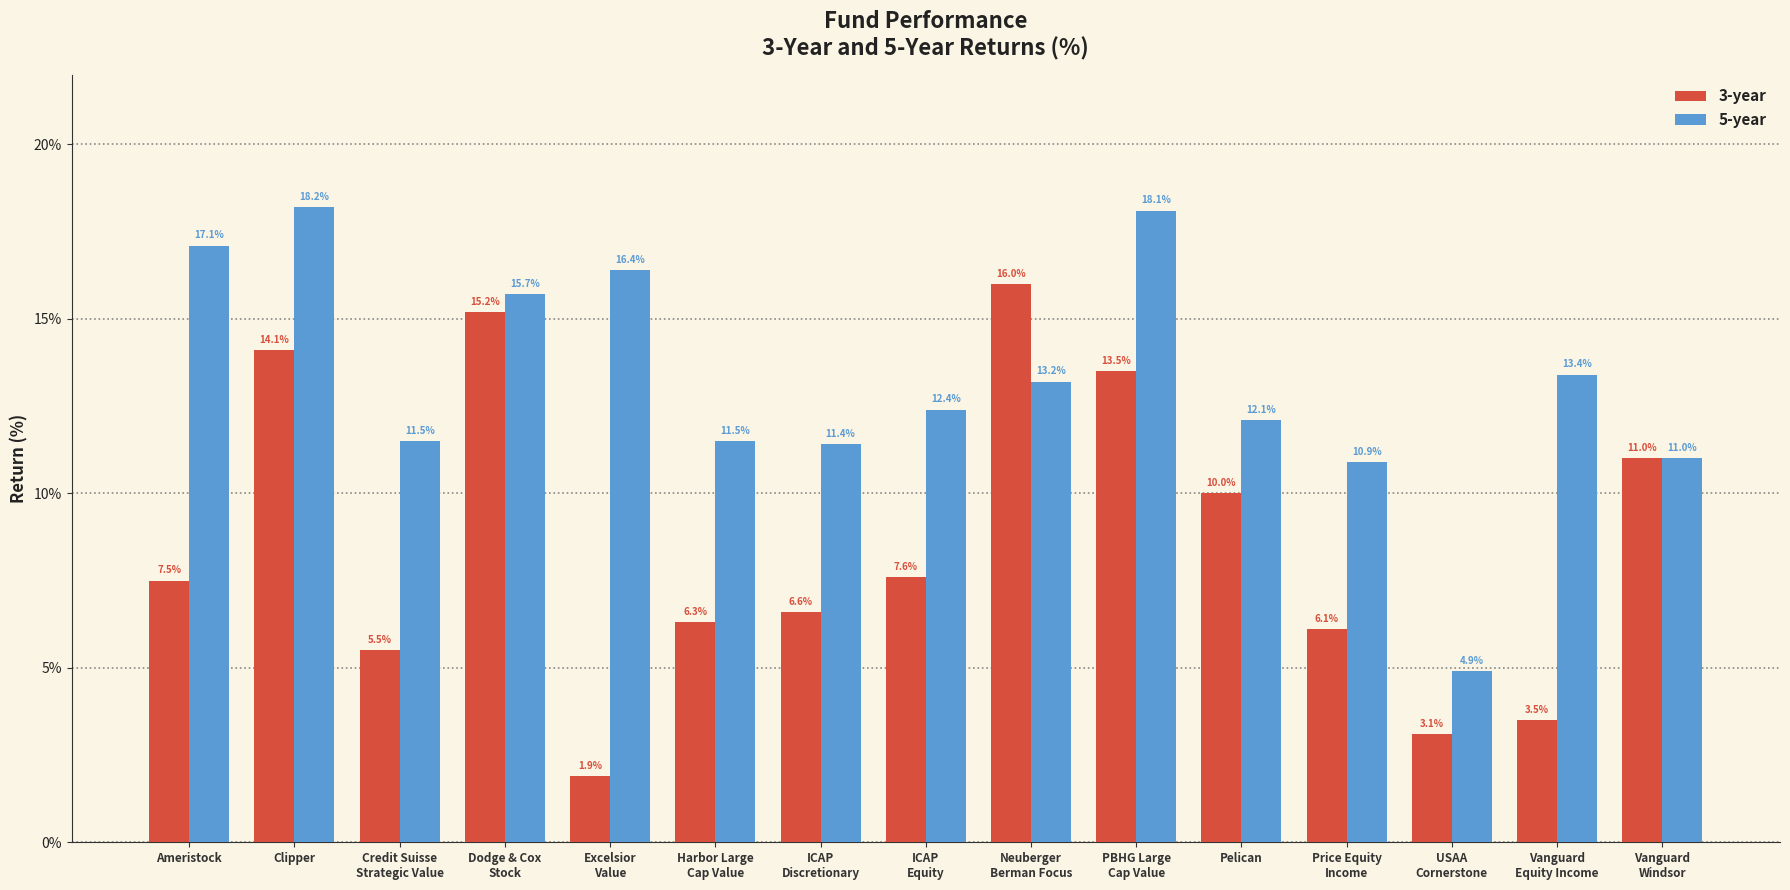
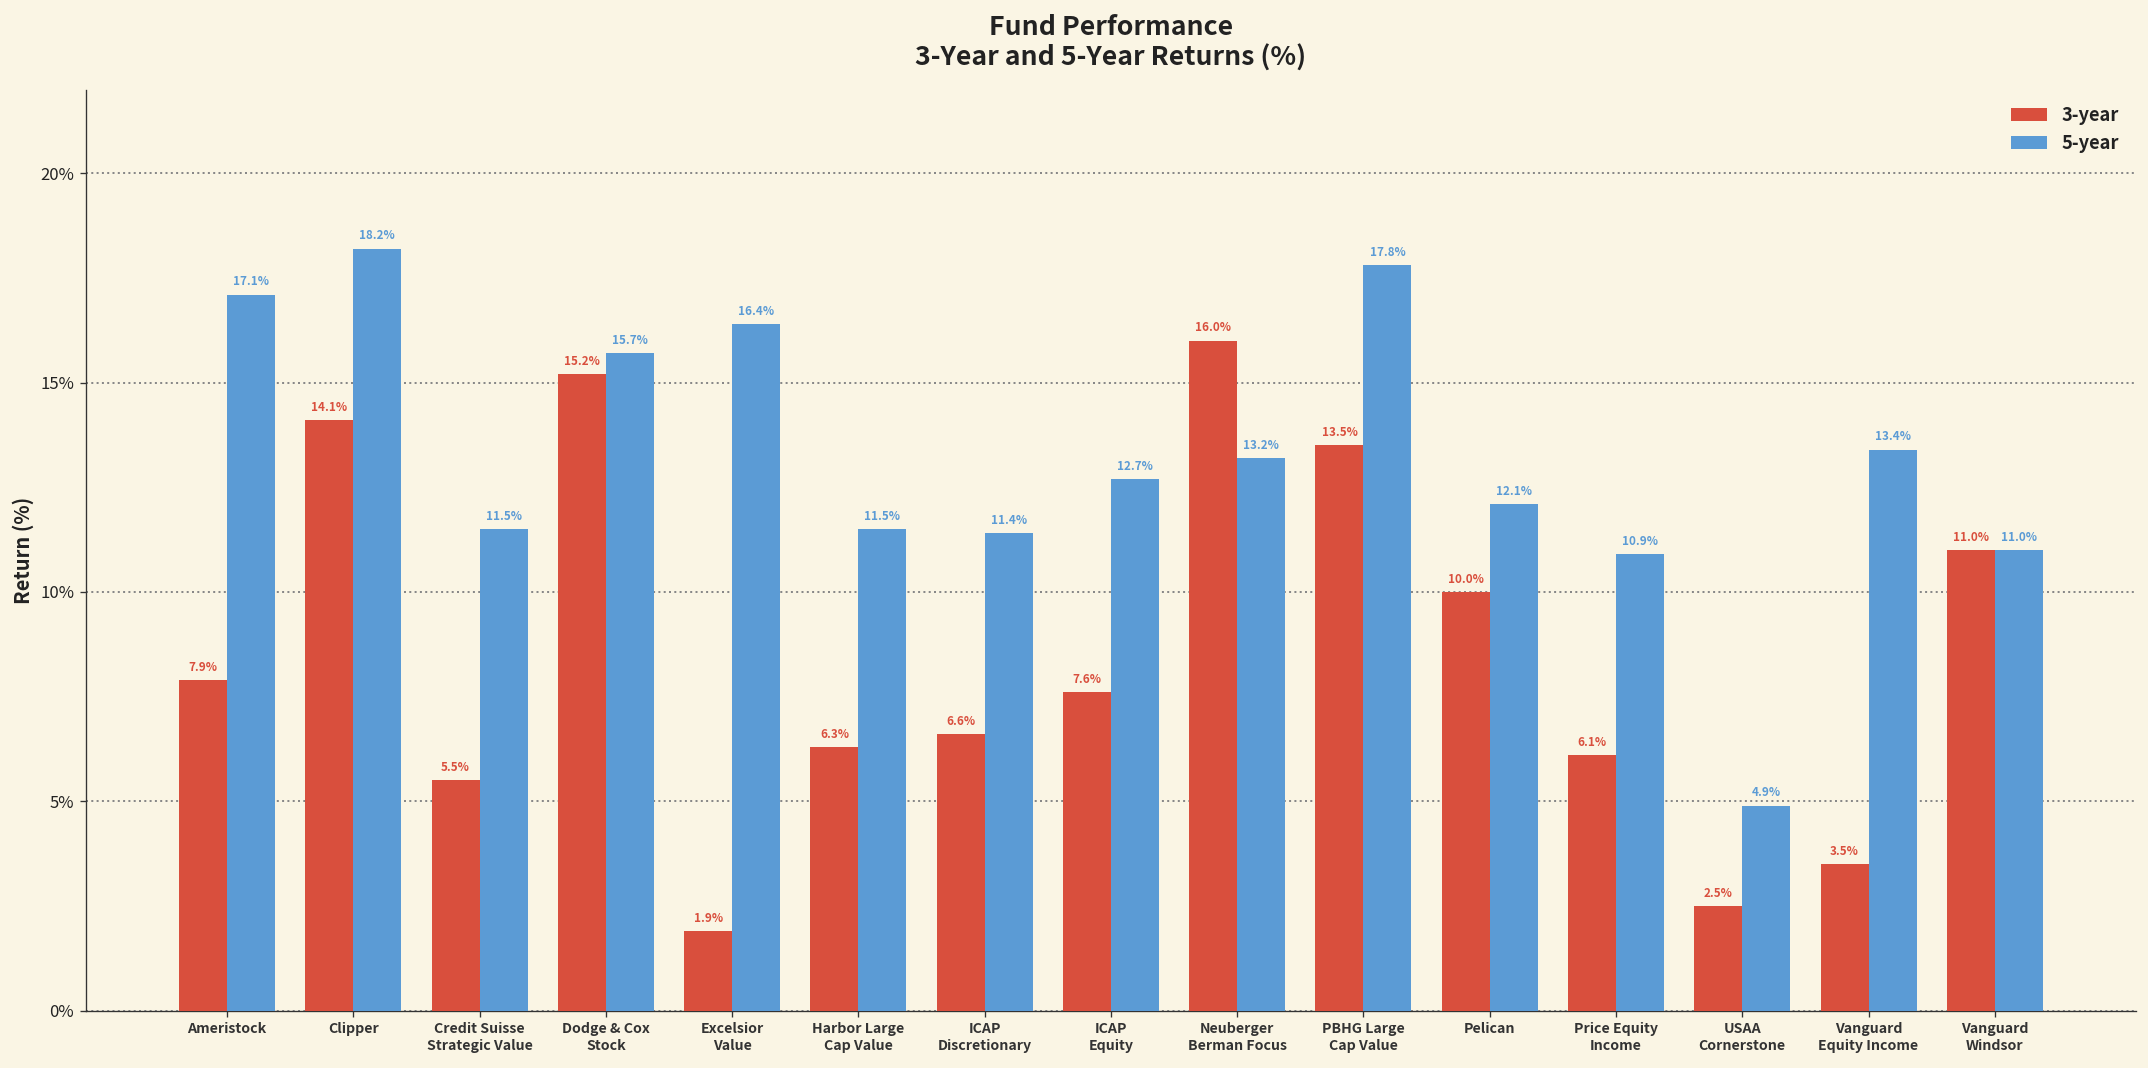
  {
    "3-year": {
-     "Ameristock": "7.5%",
+     "Ameristock": "7.9%",
      "Clipper": "14.1%",
      "Credit Suisse Strategic Value": "5.5%",
      "Dodge & Cox Stock": "15.2%",
      "Excelsior Value": "1.9%",
      "Harbor Large Cap Value": "6.3%",
      "ICAP Discretionary": "6.6%",
      "ICAP Equity": "7.6%",
      "Neuberger Berman Focus": "16.0%",
      "PBHG Large Cap Value": "13.5%",
      "Pelican": "10.0%",
      "Price Equity Income": "6.1%",
-     "USAA Cornerstone": "3.1%",
+     "USAA Cornerstone": "2.5%",
      "Vanguard Equity Income": "3.5%",
      "Vanguard Windsor": "11.0%"
    },
    "5-year": {
      "Ameristock": "17.1%",
      "Clipper": "18.2%",
      "Credit Suisse Strategic Value": "11.5%",
      "Dodge & Cox Stock": "15.7%",
      "Excelsior Value": "16.4%",
      "Harbor Large Cap Value": "11.5%",
      "ICAP Discretionary": "11.4%",
-     "ICAP Equity": "12.4%",
+     "ICAP Equity": "12.7%",
      "Neuberger Berman Focus": "13.2%",
-     "PBHG Large Cap Value": "18.1%",
+     "PBHG Large Cap Value": "17.8%",
      "Pelican": "12.1%",
      "Price Equity Income": "10.9%",
      "USAA Cornerstone": "4.9%",
      "Vanguard Equity Income": "13.4%",
      "Vanguard Windsor": "11.0%"
    }
  }
